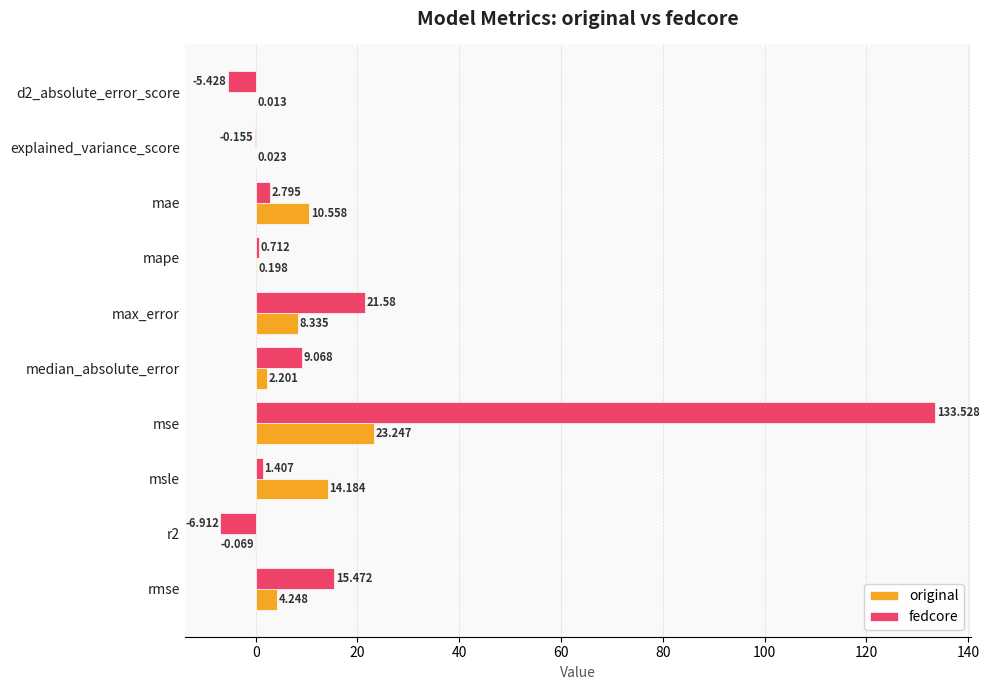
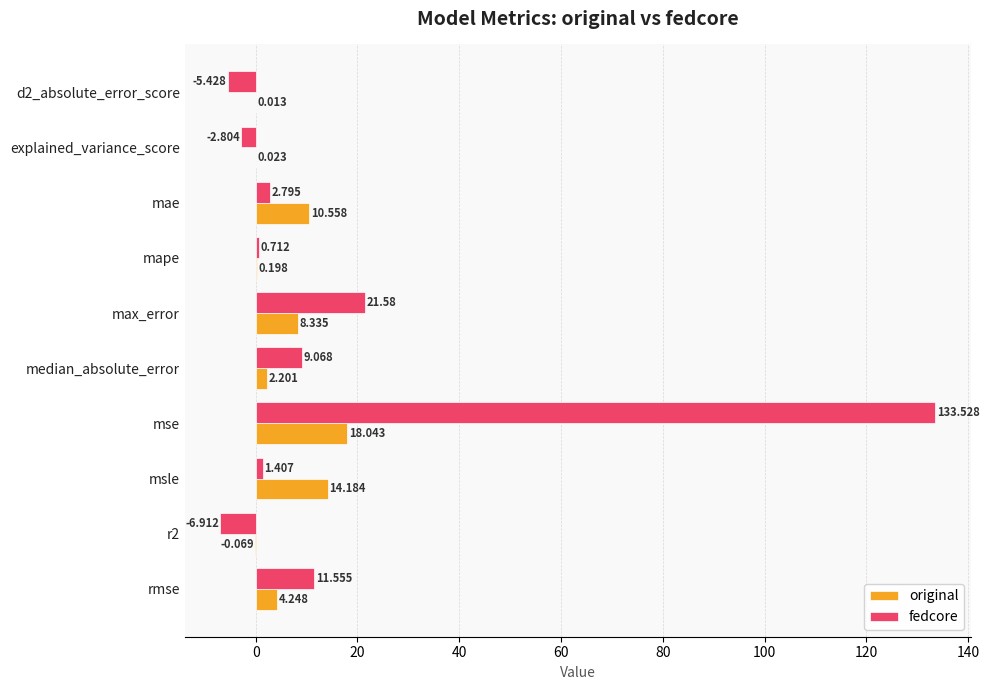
  {
    "original": {
      "d2_absolute_error_score": 0.013,
      "explained_variance_score": 0.023,
      "mae": 10.558,
      "mape": 0.198,
      "max_error": 8.335,
      "median_absolute_error": 2.201,
-     "mse": 23.247,
+     "mse": 18.043,
      "msle": 14.184,
      "r2": -0.069,
      "rmse": 4.248
    },
    "fedcore": {
      "d2_absolute_error_score": -5.428,
-     "explained_variance_score": -0.155,
+     "explained_variance_score": -2.804,
      "mae": 2.795,
      "mape": 0.712,
      "max_error": 21.58,
      "median_absolute_error": 9.068,
      "mse": 133.528,
      "msle": 1.407,
      "r2": -6.912,
-     "rmse": 15.472
+     "rmse": 11.555
    }
  }
